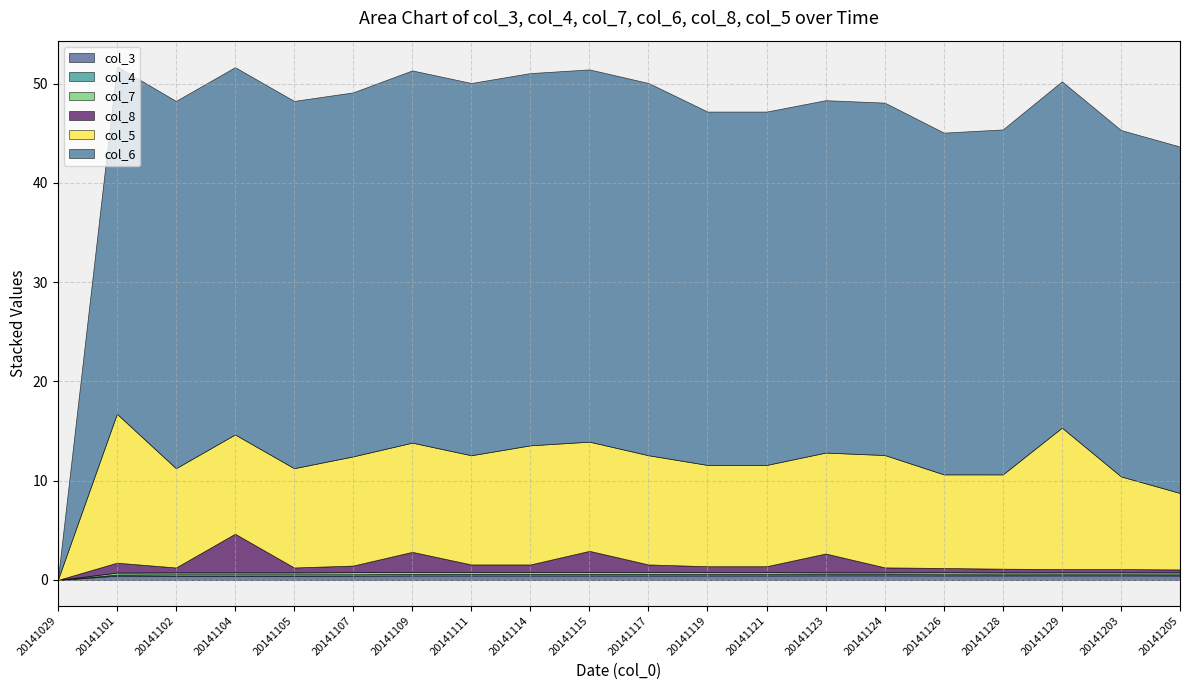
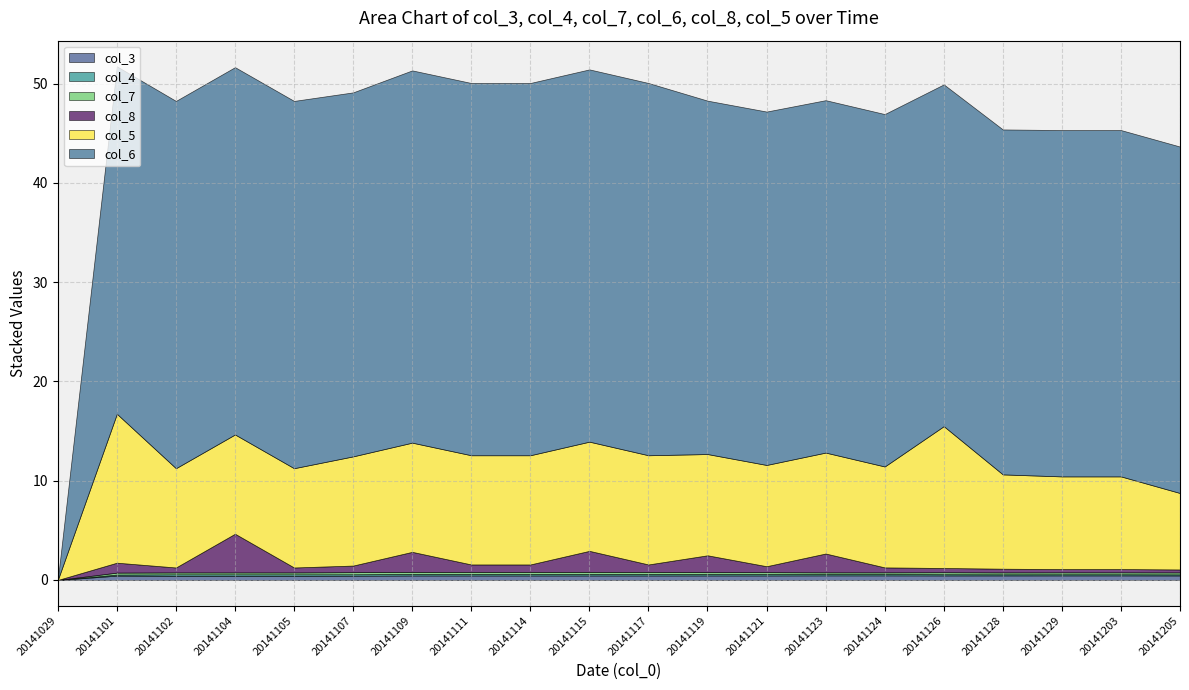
  {
    "col_8": {
      "20141101": 1,
      "20141102": 0,
      "20141104": 4,
      "20141105": 0,
      "20141107": 1,
      "20141109": 2,
      "20141111": 1,
      "20141114": 1,
      "20141115": 2,
      "20141117": 1,
-     "20141119": 1,
+     "20141119": 2,
      "20141121": 1,
      "20141123": 2,
      "20141124": 1,
      "20141126": 0,
      "20141128": 0,
      "20141129": 0,
      "20141203": 0,
      "20141205": 0
    },
    "col_5": {
      "20141101": 15,
      "20141102": 10,
      "20141104": 10,
      "20141105": 10,
      "20141107": 11,
      "20141109": 11,
      "20141111": 11,
-     "20141114": 12,
+     "20141114": 11,
      "20141115": 11,
      "20141117": 11,
      "20141119": 10,
      "20141121": 10,
      "20141123": 10,
-     "20141124": 11,
-     "20141126": 9,
+     "20141124": 10,
+     "20141126": 14,
      "20141128": 10,
-     "20141129": 14,
+     "20141129": 9,
      "20141203": 9,
      "20141205": 8
    }
  }
